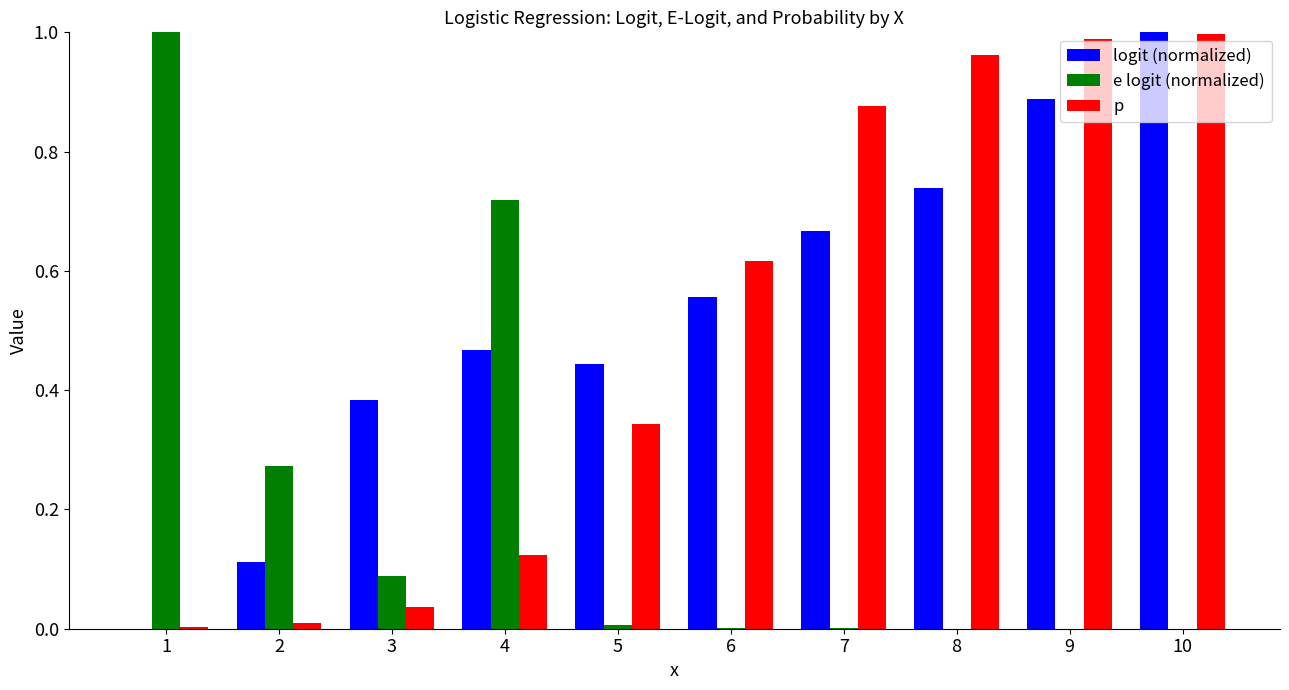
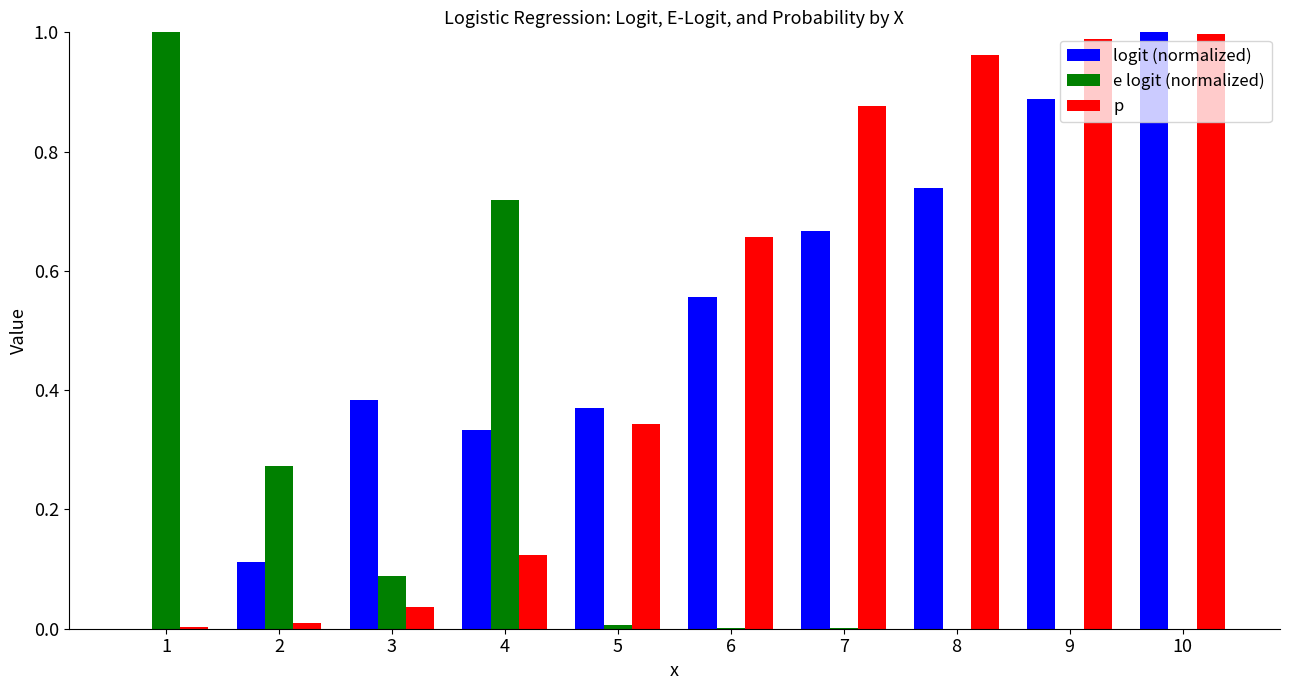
  {
    "logit (normalized)": {
      "1": 0.00,
      "2": 0.11,
      "3": 0.38,
-     "4": 0.47,
-     "5": 0.44,
+     "4": 0.33,
+     "5": 0.37,
      "6": 0.56,
      "7": 0.67,
      "8": 0.74,
      "9": 0.89,
      "10": 1.00
    },
    "e logit (normalized)": {
      "1": 1.00,
      "2": 0.27,
      "3": 0.09,
      "4": 0.72,
      "5": 0.01,
      "10": 0.00
    },
    "p": {
      "2": 0.01,
      "3": 0.04,
      "4": 0.12,
      "5": 0.34,
-     "6": 0.62,
+     "6": 0.66,
      "7": 0.88,
      "8": 0.96,
      "9": 0.99,
      "10": 1.00
    }
  }
